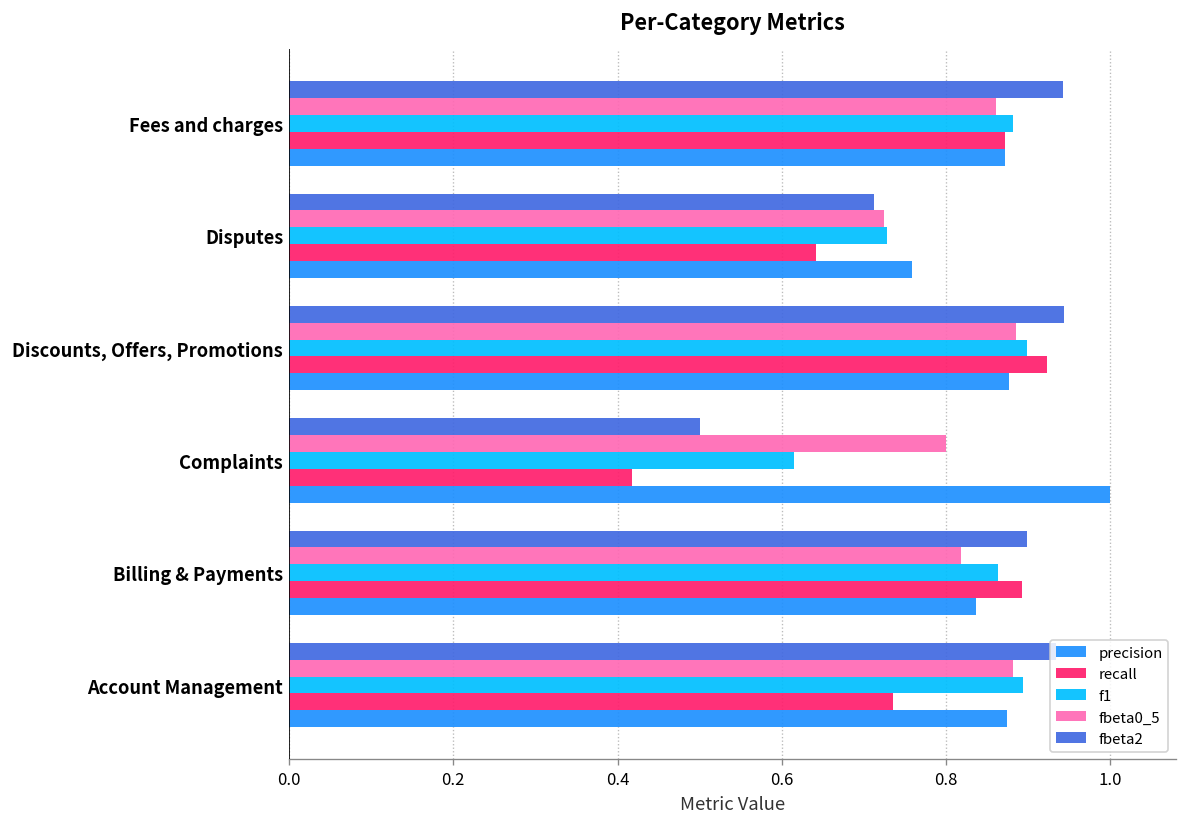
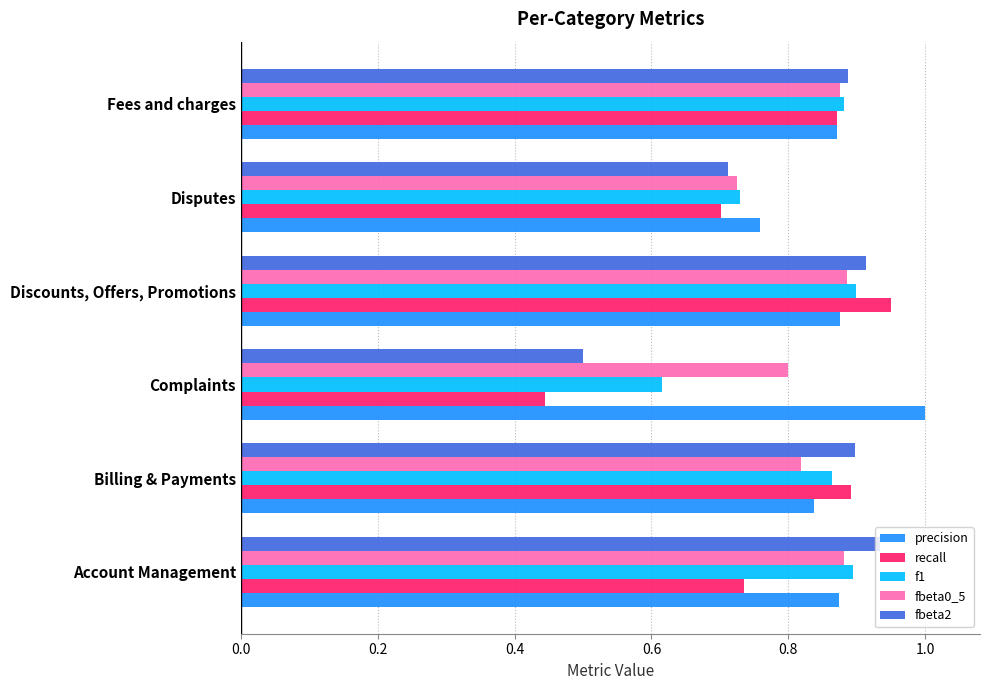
  {
    "recall": {
      "Fees and charges": 0.87,
-     "Disputes": 0.64,
-     "Discounts, Offers, Promotions": 0.92,
-     "Complaints": 0.42,
+     "Disputes": 0.70,
+     "Discounts, Offers, Promotions": 0.95,
+     "Complaints": 0.44,
      "Billing & Payments": 0.89,
      "Account Management": 0.74
    },
    "fbeta0_5": {
-     "Fees and charges": 0.86,
+     "Fees and charges": 0.88,
      "Disputes": 0.72,
      "Discounts, Offers, Promotions": 0.89,
      "Complaints": 0.80,
      "Billing & Payments": 0.82,
      "Account Management": 0.88
    },
    "fbeta2": {
-     "Fees and charges": 0.94,
+     "Fees and charges": 0.89,
      "Disputes": 0.71,
-     "Discounts, Offers, Promotions": 0.94,
+     "Discounts, Offers, Promotions": 0.91,
      "Complaints": 0.50,
      "Billing & Payments": 0.90
    }
  }
